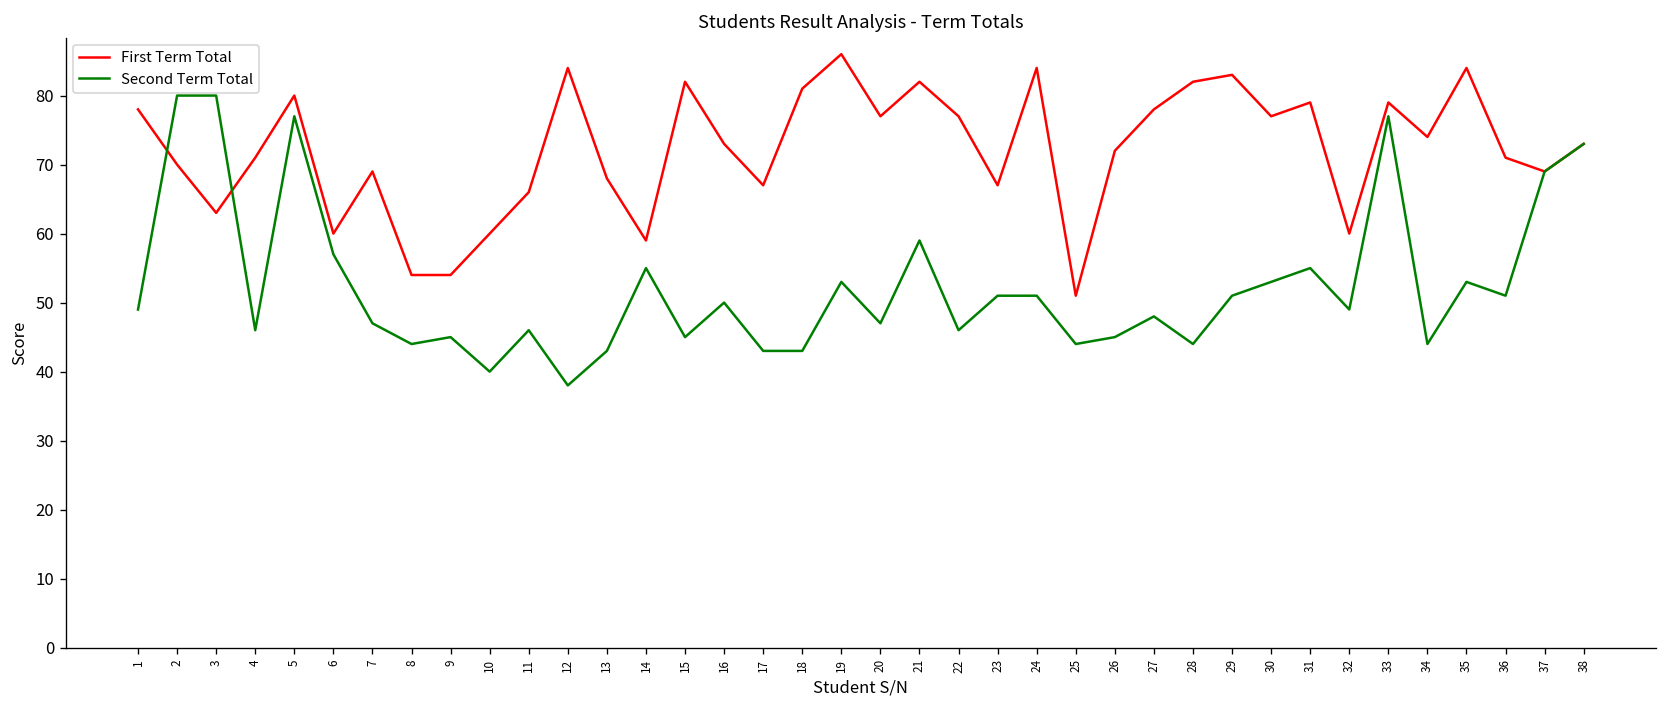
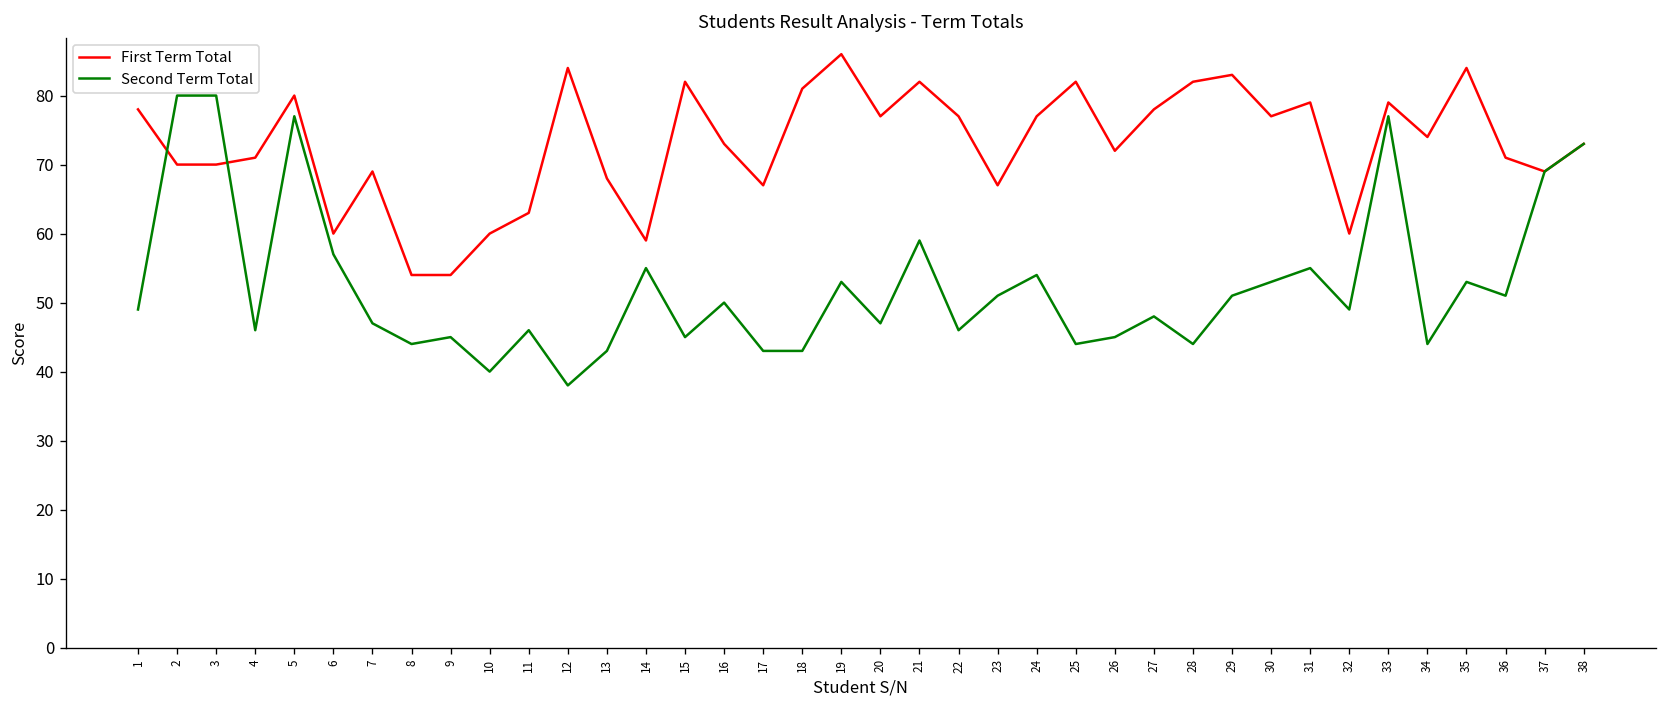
  {
    "First Term Total": {
      "1": 78,
      "2": 70,
-     "3": 63,
+     "3": 70,
      "4": 71,
      "5": 80,
      "6": 60,
      "7": 69,
      "8": 54,
      "9": 54,
      "10": 60,
-     "11": 66,
+     "11": 63,
      "12": 84,
      "13": 68,
      "14": 59,
      "15": 82,
      "16": 73,
      "17": 67,
      "18": 81,
      "19": 86,
      "20": 77,
      "21": 82,
      "22": 77,
      "23": 67,
-     "24": 84,
-     "25": 51,
+     "24": 77,
+     "25": 82,
      "26": 72,
      "27": 78,
      "28": 82,
      "29": 83,
      "30": 77,
      "31": 79,
      "32": 60,
      "33": 79,
      "34": 74,
      "35": 84,
      "36": 71
    },
    "Second Term Total": {
      "1": 49,
      "4": 46,
      "5": 77,
      "6": 57,
      "7": 47,
      "8": 44,
      "9": 45,
      "10": 40,
      "11": 46,
      "12": 38,
      "13": 43,
      "14": 55,
      "15": 45,
      "16": 50,
      "17": 43,
      "18": 43,
      "19": 53,
      "20": 47,
      "21": 59,
      "22": 46,
      "23": 51,
-     "24": 51,
+     "24": 54,
      "25": 44,
      "26": 45,
      "27": 48,
      "28": 44,
      "29": 51,
      "30": 53,
      "31": 55,
      "32": 49,
      "33": 77,
      "34": 44,
      "35": 53,
      "36": 51
    }
  }
